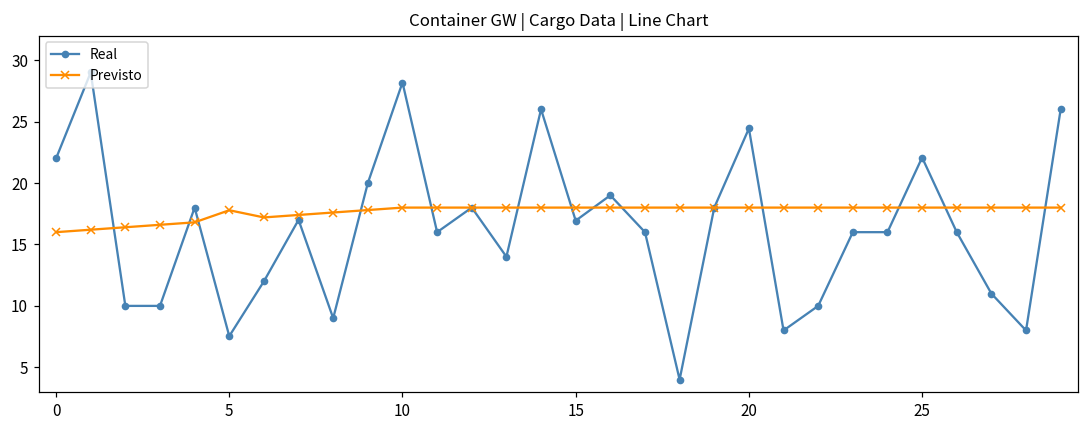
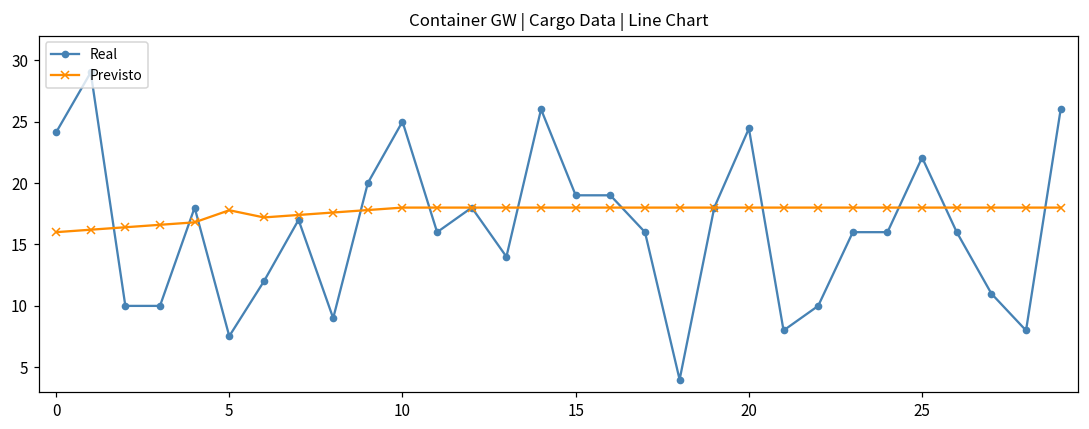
  {
    "Real": {
-     "0": 22.0,
+     "0": 24.1,
      "5": 7.5,
-     "10": 28.2,
-     "15": 16.9,
+     "10": 25.0,
+     "15": 19.0,
      "20": 24.4,
      "25": 22.1
    },
    "Previsto": {
      "0": 16.0,
      "5": 17.8,
      "10": 18.0,
      "15": 18.0,
      "20": 18.0,
      "25": 18.0
    }
  }
